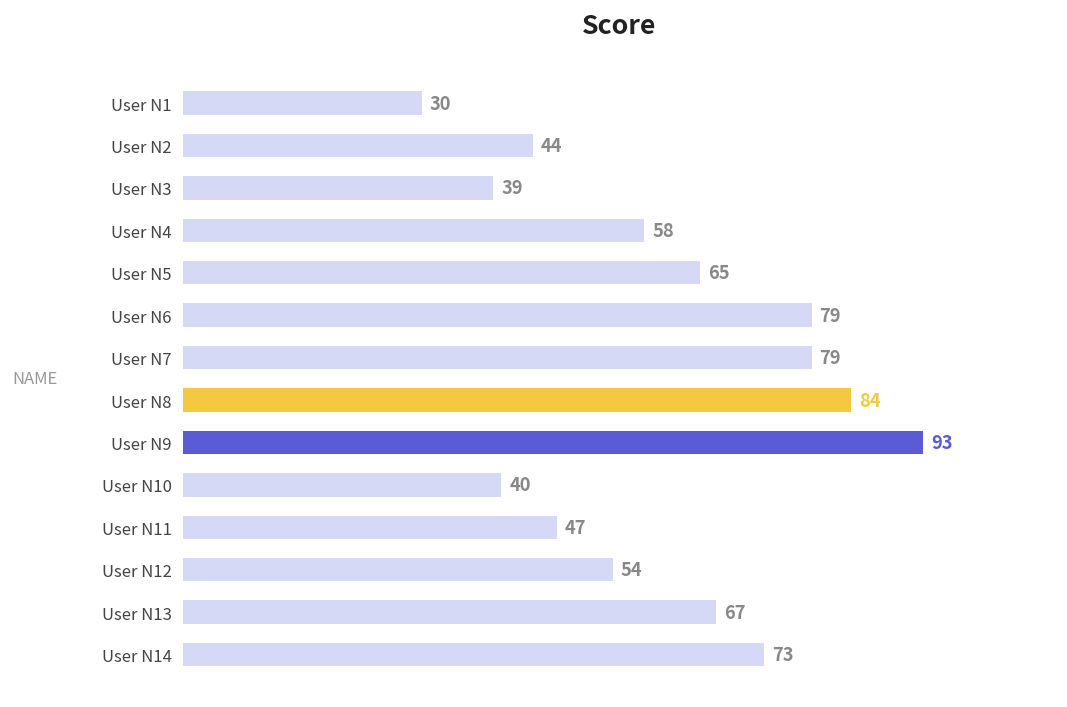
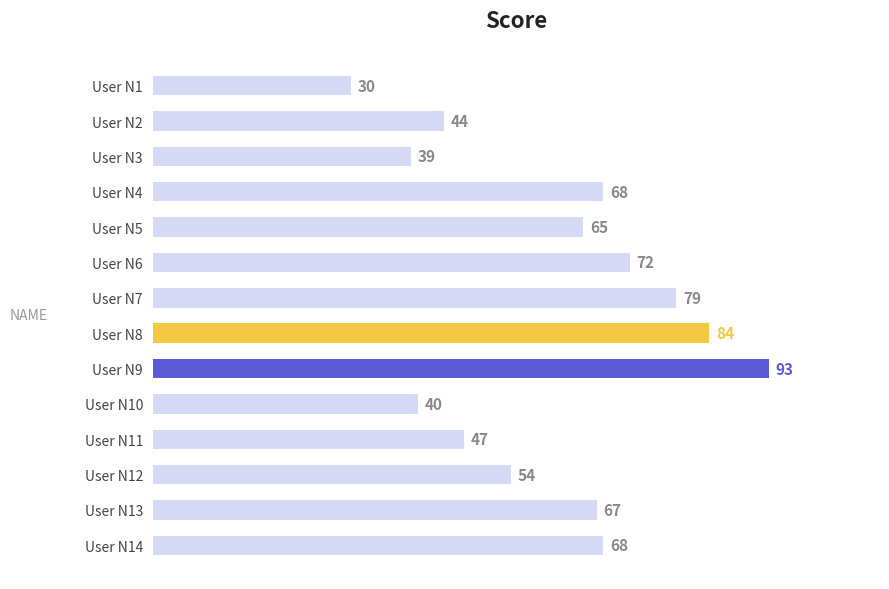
  {
    "User N1": 30,
    "User N2": 44,
    "User N3": 39,
-   "User N4": 58,
+   "User N4": 68,
    "User N5": 65,
-   "User N6": 79,
+   "User N6": 72,
    "User N7": 79,
    "User N8": 84,
    "User N9": 93,
    "User N10": 40,
    "User N11": 47,
    "User N12": 54,
    "User N13": 67,
-   "User N14": 73
+   "User N14": 68
  }
